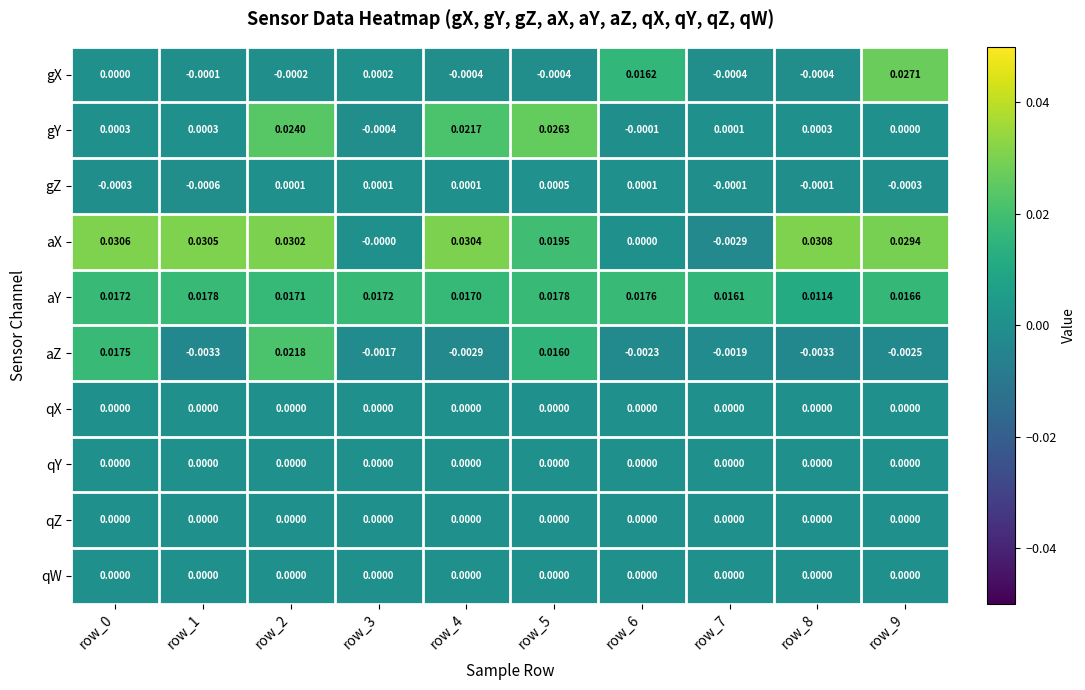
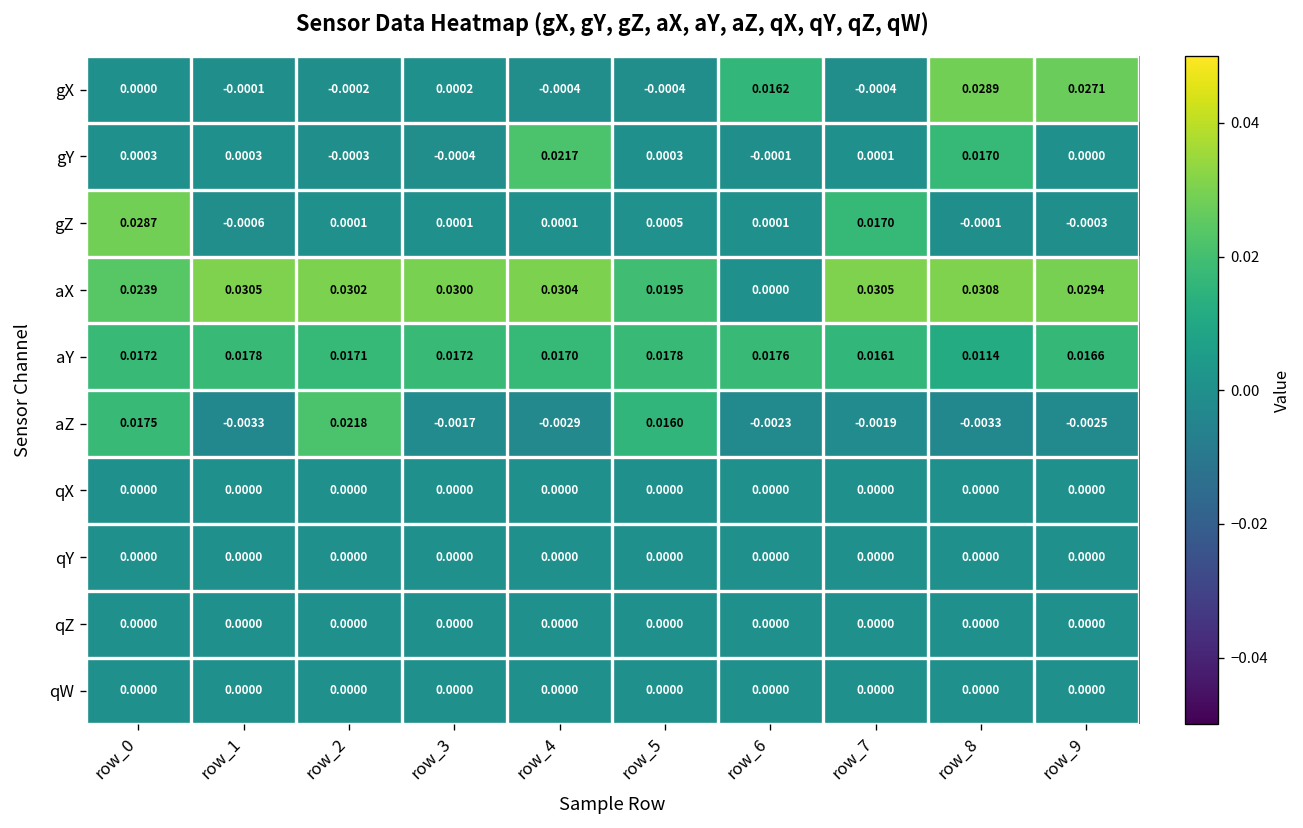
  {
    "gX": {
      "row_0": 0.0000,
      "row_1": -0.0001,
      "row_2": -0.0002,
      "row_3": 0.0002,
      "row_4": -0.0004,
      "row_5": -0.0004,
      "row_6": 0.0162,
      "row_7": -0.0004,
-     "row_8": -0.0004,
+     "row_8": 0.0289,
      "row_9": 0.0271
    },
    "gY": {
      "row_0": 0.0003,
      "row_1": 0.0003,
-     "row_2": 0.0240,
+     "row_2": -0.0003,
      "row_3": -0.0004,
      "row_4": 0.0217,
-     "row_5": 0.0263,
+     "row_5": 0.0003,
      "row_6": -0.0001,
      "row_7": 0.0001,
-     "row_8": 0.0003,
+     "row_8": 0.0170,
      "row_9": 0.0000
    },
    "gZ": {
-     "row_0": -0.0003,
+     "row_0": 0.0287,
      "row_1": -0.0006,
      "row_2": 0.0001,
      "row_3": 0.0001,
      "row_4": 0.0001,
      "row_5": 0.0005,
      "row_6": 0.0001,
-     "row_7": -0.0001,
+     "row_7": 0.0170,
      "row_8": -0.0001,
      "row_9": -0.0003
    },
    "aX": {
-     "row_0": 0.0306,
+     "row_0": 0.0239,
      "row_1": 0.0305,
      "row_2": 0.0302,
-     "row_3": -0.0000,
+     "row_3": 0.0300,
      "row_4": 0.0304,
      "row_5": 0.0195,
      "row_6": 0.0000,
-     "row_7": -0.0029,
+     "row_7": 0.0305,
      "row_8": 0.0308,
      "row_9": 0.0294
    },
    "aY": {
      "row_0": 0.0172,
      "row_1": 0.0178,
      "row_2": 0.0171,
      "row_3": 0.0172,
      "row_4": 0.0170,
      "row_5": 0.0178,
      "row_6": 0.0176,
      "row_7": 0.0161,
      "row_8": 0.0114,
      "row_9": 0.0166
    },
    "aZ": {
      "row_0": 0.0175,
      "row_1": -0.0033,
      "row_2": 0.0218,
      "row_3": -0.0017,
      "row_4": -0.0029,
      "row_5": 0.0160,
      "row_6": -0.0023,
      "row_7": -0.0019,
      "row_8": -0.0033,
      "row_9": -0.0025
    },
    "qX": {
      "row_0": 0.0000,
      "row_1": 0.0000,
      "row_2": 0.0000,
      "row_3": 0.0000,
      "row_4": 0.0000,
      "row_5": 0.0000,
      "row_6": 0.0000,
      "row_7": 0.0000,
      "row_8": 0.0000,
      "row_9": 0.0000
    },
    "qY": {
      "row_0": 0.0000,
      "row_1": 0.0000,
      "row_2": 0.0000,
      "row_3": 0.0000,
      "row_4": 0.0000,
      "row_5": 0.0000,
      "row_6": 0.0000,
      "row_7": 0.0000,
      "row_8": 0.0000,
      "row_9": 0.0000
    },
    "qZ": {
      "row_0": 0.0000,
      "row_1": 0.0000,
      "row_2": 0.0000,
      "row_3": 0.0000,
      "row_4": 0.0000,
      "row_5": 0.0000,
      "row_6": 0.0000,
      "row_7": 0.0000,
      "row_8": 0.0000,
      "row_9": 0.0000
    },
    "qW": {
      "row_0": 0.0000,
      "row_1": 0.0000,
      "row_2": 0.0000,
      "row_3": 0.0000,
      "row_4": 0.0000,
      "row_5": 0.0000,
      "row_6": 0.0000,
      "row_7": 0.0000,
      "row_8": 0.0000,
      "row_9": 0.0000
    }
  }
